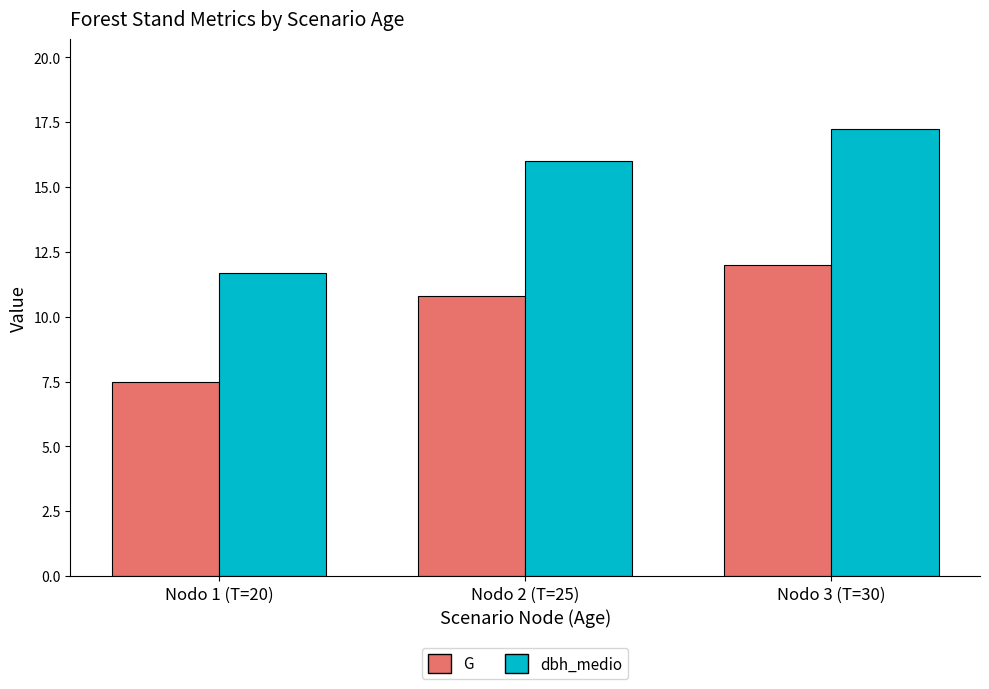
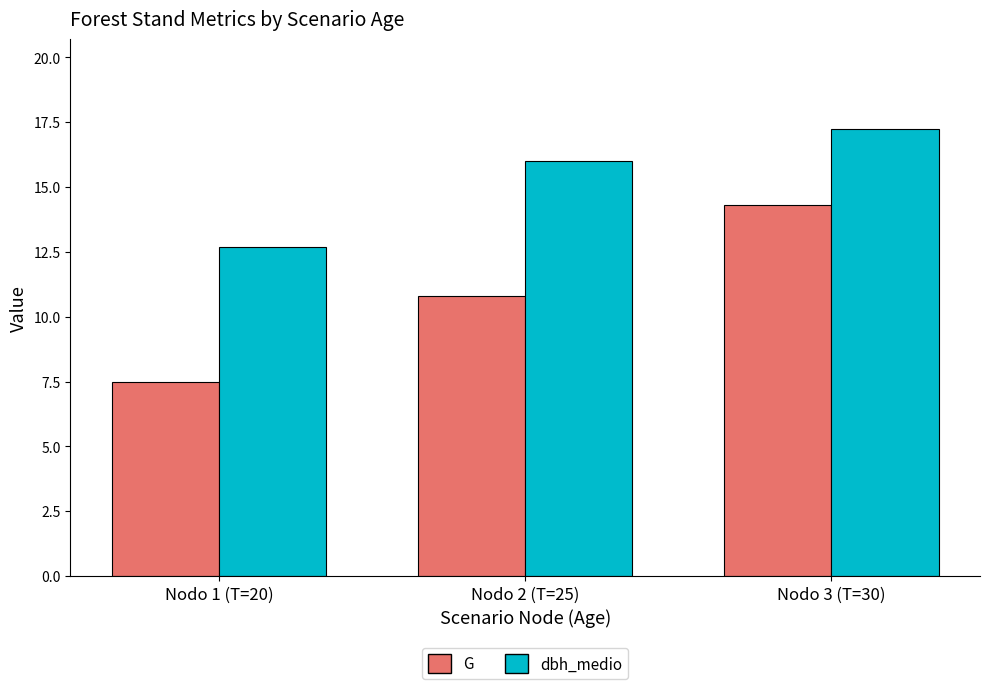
  {
    "G": {
      "Nodo 1 (T=20)": 7.5,
      "Nodo 2 (T=25)": 10.8,
-     "Nodo 3 (T=30)": 12.0
+     "Nodo 3 (T=30)": 14.3
    },
    "dbh_medio": {
-     "Nodo 1 (T=20)": 11.7,
+     "Nodo 1 (T=20)": 12.7,
      "Nodo 2 (T=25)": 16.0,
      "Nodo 3 (T=30)": 17.3
    }
  }
